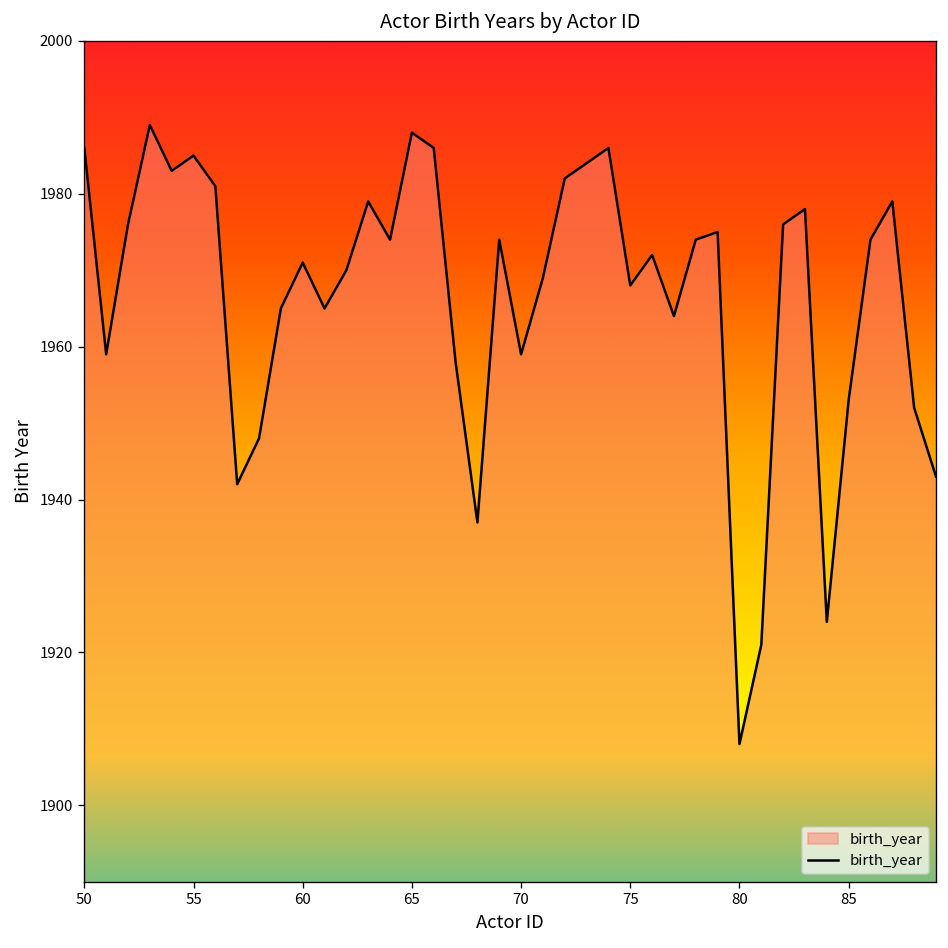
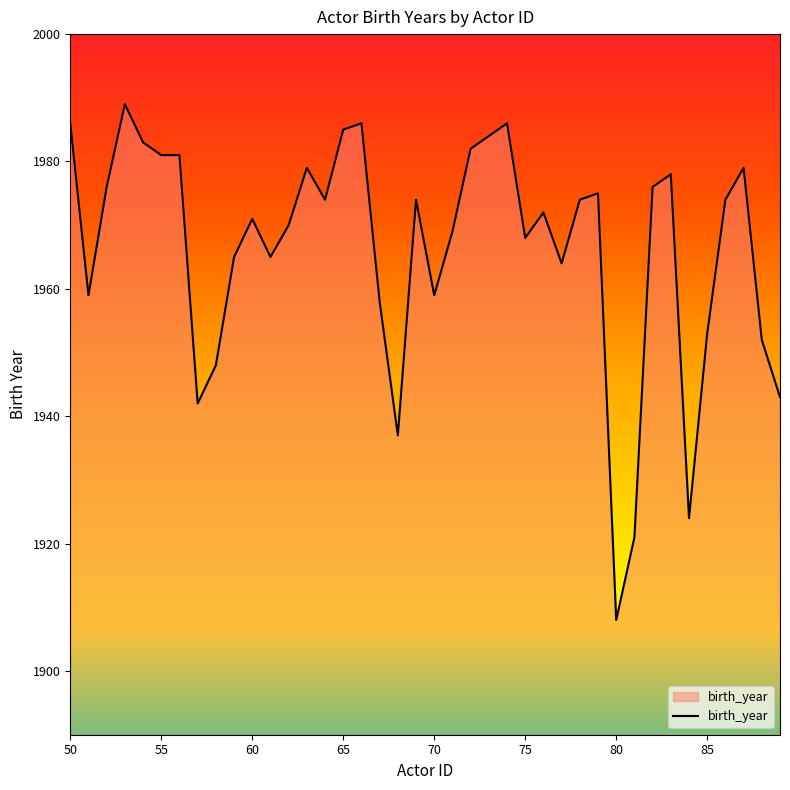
  {
    "50": 1986,
-   "55": 1985,
+   "55": 1981,
    "60": 1971,
-   "65": 1988,
+   "65": 1985,
    "70": 1959,
    "75": 1968,
    "80": 1908,
    "85": 1953
  }
